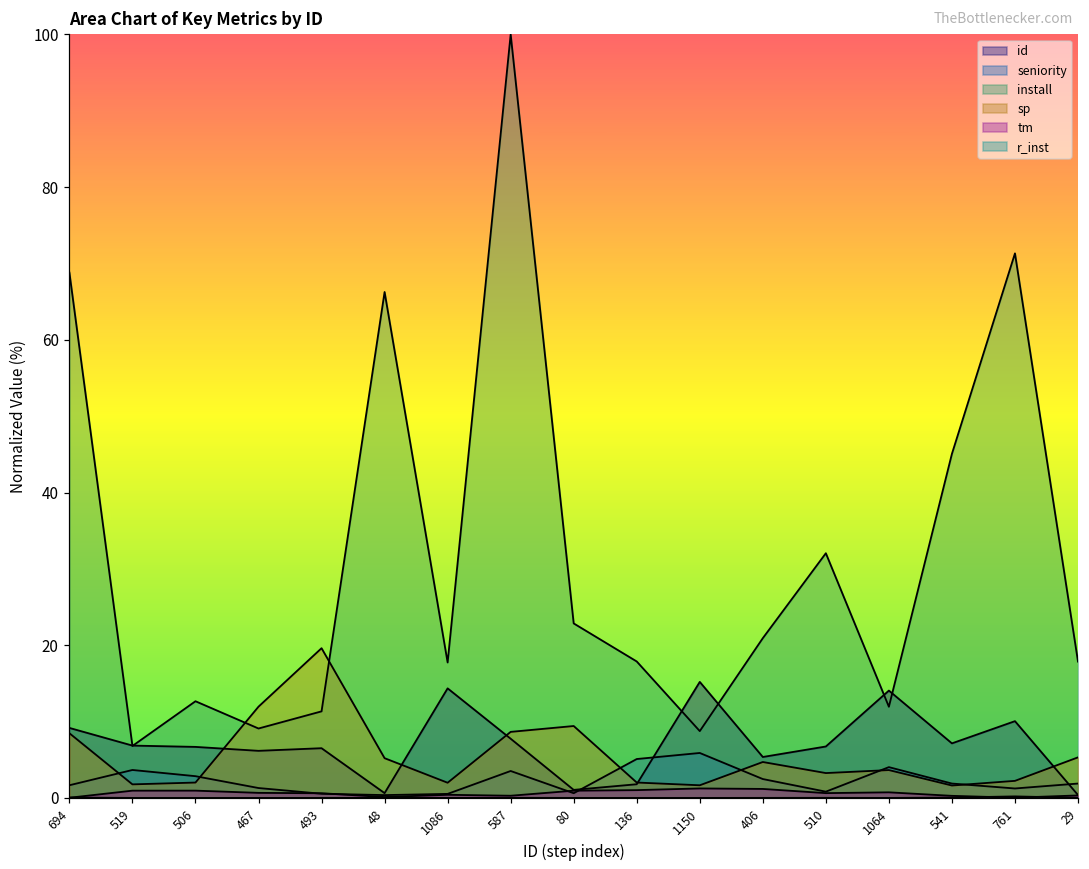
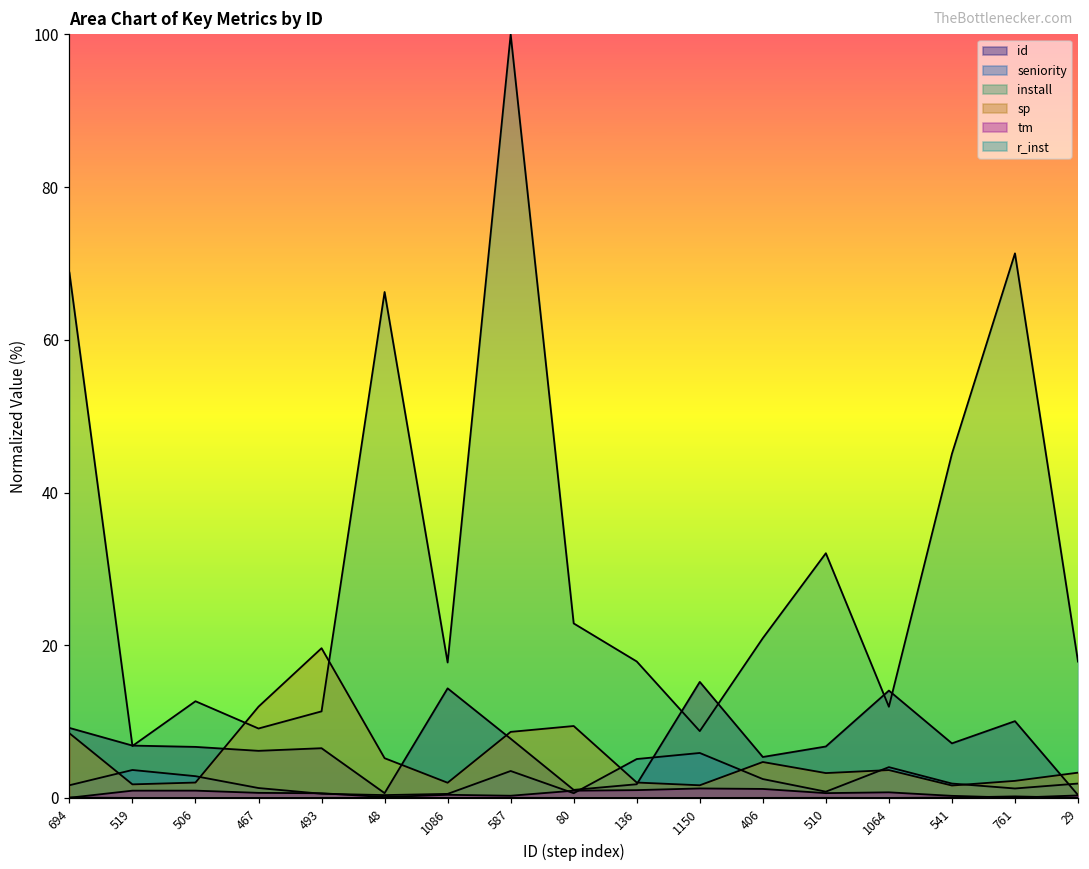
  {
    "sp": {
      "694": 8,
      "519": 2,
      "506": 2,
      "467": 12,
      "493": 20,
      "48": 5,
      "1086": 2,
      "587": 9,
      "80": 9,
      "1150": 2,
      "406": 5,
      "510": 3,
      "1064": 4,
      "761": 2,
-     "29": 5
+     "29": 3
    },
    "tm": {
      "519": 1,
      "506": 1,
      "467": 1,
      "136": 1,
      "1150": 1,
      "406": 1,
      "1064": 1
    }
  }
